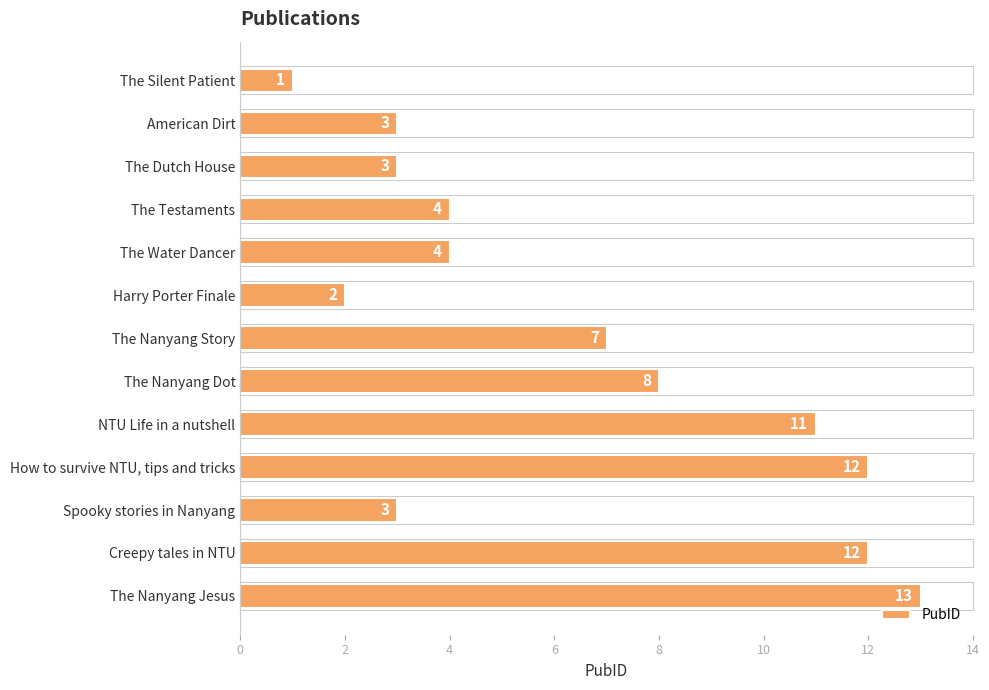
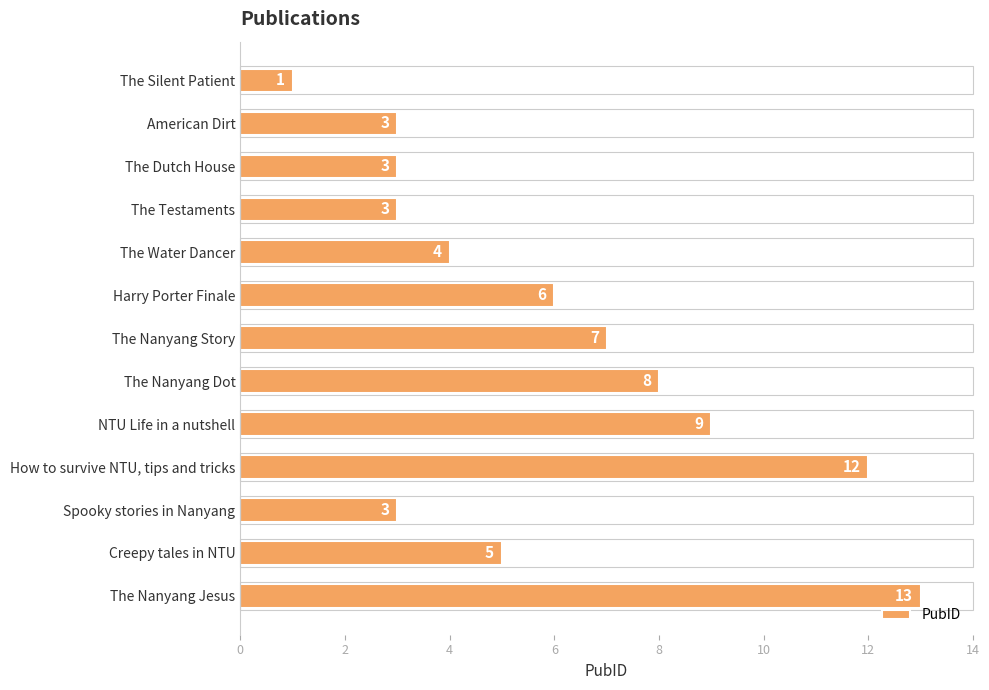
  {
    "The Silent Patient": 1,
    "American Dirt": 3,
    "The Dutch House": 3,
-   "The Testaments": 4,
+   "The Testaments": 3,
    "The Water Dancer": 4,
-   "Harry Porter Finale": 2,
+   "Harry Porter Finale": 6,
    "The Nanyang Story": 7,
    "The Nanyang Dot": 8,
-   "NTU Life in a nutshell": 11,
+   "NTU Life in a nutshell": 9,
    "How to survive NTU, tips and tricks": 12,
    "Spooky stories in Nanyang": 3,
-   "Creepy tales in NTU": 12,
+   "Creepy tales in NTU": 5,
    "The Nanyang Jesus": 13
  }
